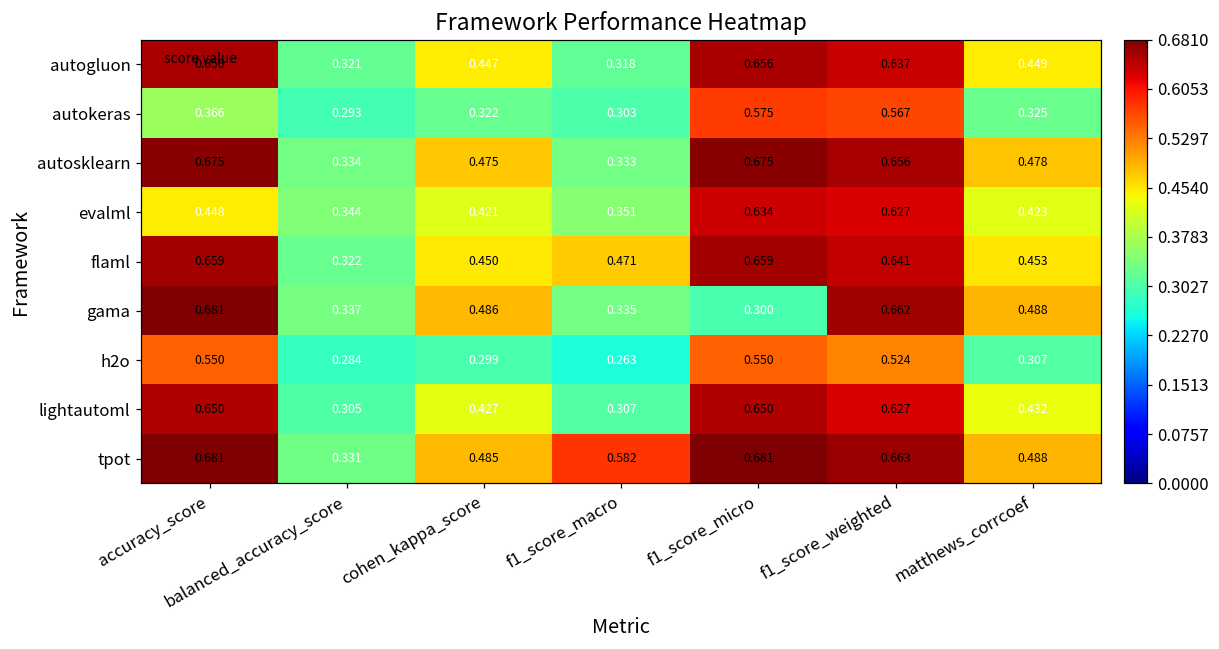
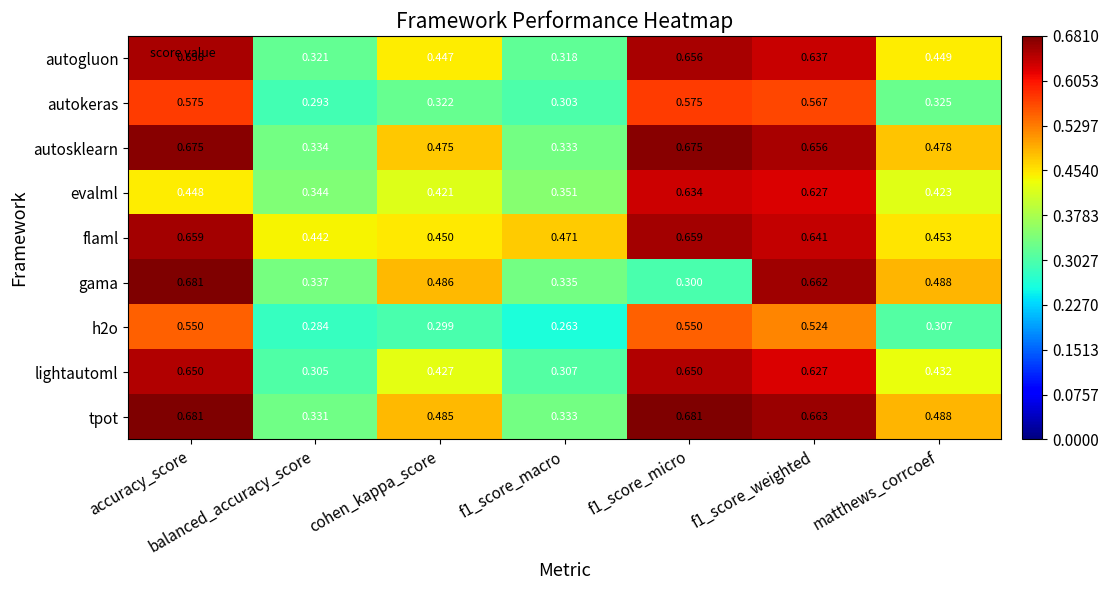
  {
    "autogluon": {
      "balanced_accuracy_score": 0.321,
      "cohen_kappa_score": 0.447,
      "f1_score_macro": 0.318,
      "f1_score_micro": 0.656,
      "f1_score_weighted": 0.637,
      "matthews_corrcoef": 0.449
    },
    "autokeras": {
-     "accuracy_score": 0.366,
+     "accuracy_score": 0.575,
      "balanced_accuracy_score": 0.293,
      "cohen_kappa_score": 0.322,
      "f1_score_macro": 0.303,
      "f1_score_micro": 0.575,
      "f1_score_weighted": 0.567,
      "matthews_corrcoef": 0.325
    },
    "autosklearn": {
      "accuracy_score": 0.675,
      "balanced_accuracy_score": 0.334,
      "cohen_kappa_score": 0.475,
      "f1_score_macro": 0.333,
      "f1_score_micro": 0.675,
      "f1_score_weighted": 0.656,
      "matthews_corrcoef": 0.478
    },
    "evalml": {
      "accuracy_score": 0.448,
      "balanced_accuracy_score": 0.344,
      "cohen_kappa_score": 0.421,
      "f1_score_macro": 0.351,
      "f1_score_micro": 0.634,
      "f1_score_weighted": 0.627,
      "matthews_corrcoef": 0.423
    },
    "flaml": {
      "accuracy_score": 0.659,
-     "balanced_accuracy_score": 0.322,
+     "balanced_accuracy_score": 0.442,
      "cohen_kappa_score": 0.450,
      "f1_score_macro": 0.471,
      "f1_score_micro": 0.659,
      "f1_score_weighted": 0.641,
      "matthews_corrcoef": 0.453
    },
    "gama": {
      "accuracy_score": 0.681,
      "balanced_accuracy_score": 0.337,
      "cohen_kappa_score": 0.486,
      "f1_score_macro": 0.335,
      "f1_score_micro": 0.300,
      "f1_score_weighted": 0.662,
      "matthews_corrcoef": 0.488
    },
    "h2o": {
      "accuracy_score": 0.550,
      "balanced_accuracy_score": 0.284,
      "cohen_kappa_score": 0.299,
      "f1_score_macro": 0.263,
      "f1_score_micro": 0.550,
      "f1_score_weighted": 0.524,
      "matthews_corrcoef": 0.307
    },
    "lightautoml": {
      "accuracy_score": 0.650,
      "balanced_accuracy_score": 0.305,
      "cohen_kappa_score": 0.427,
      "f1_score_macro": 0.307,
      "f1_score_micro": 0.650,
      "f1_score_weighted": 0.627,
      "matthews_corrcoef": 0.432
    },
    "tpot": {
      "accuracy_score": 0.681,
      "balanced_accuracy_score": 0.331,
      "cohen_kappa_score": 0.485,
-     "f1_score_macro": 0.582,
+     "f1_score_macro": 0.333,
      "f1_score_micro": 0.681,
      "f1_score_weighted": 0.663,
      "matthews_corrcoef": 0.488
    }
  }
